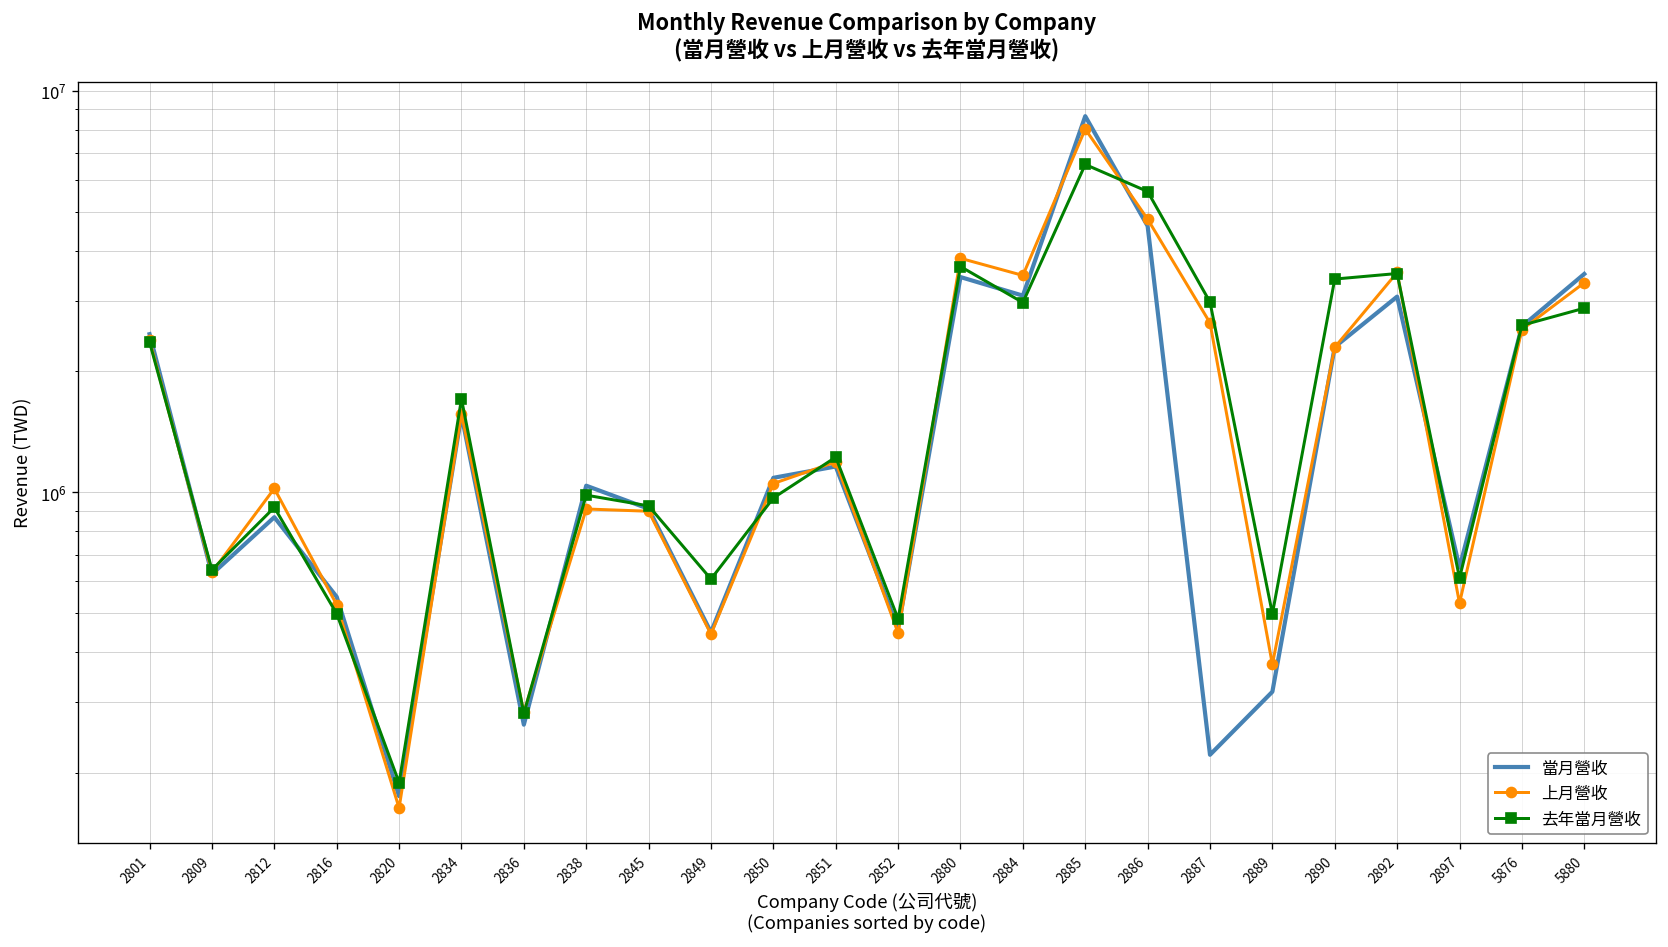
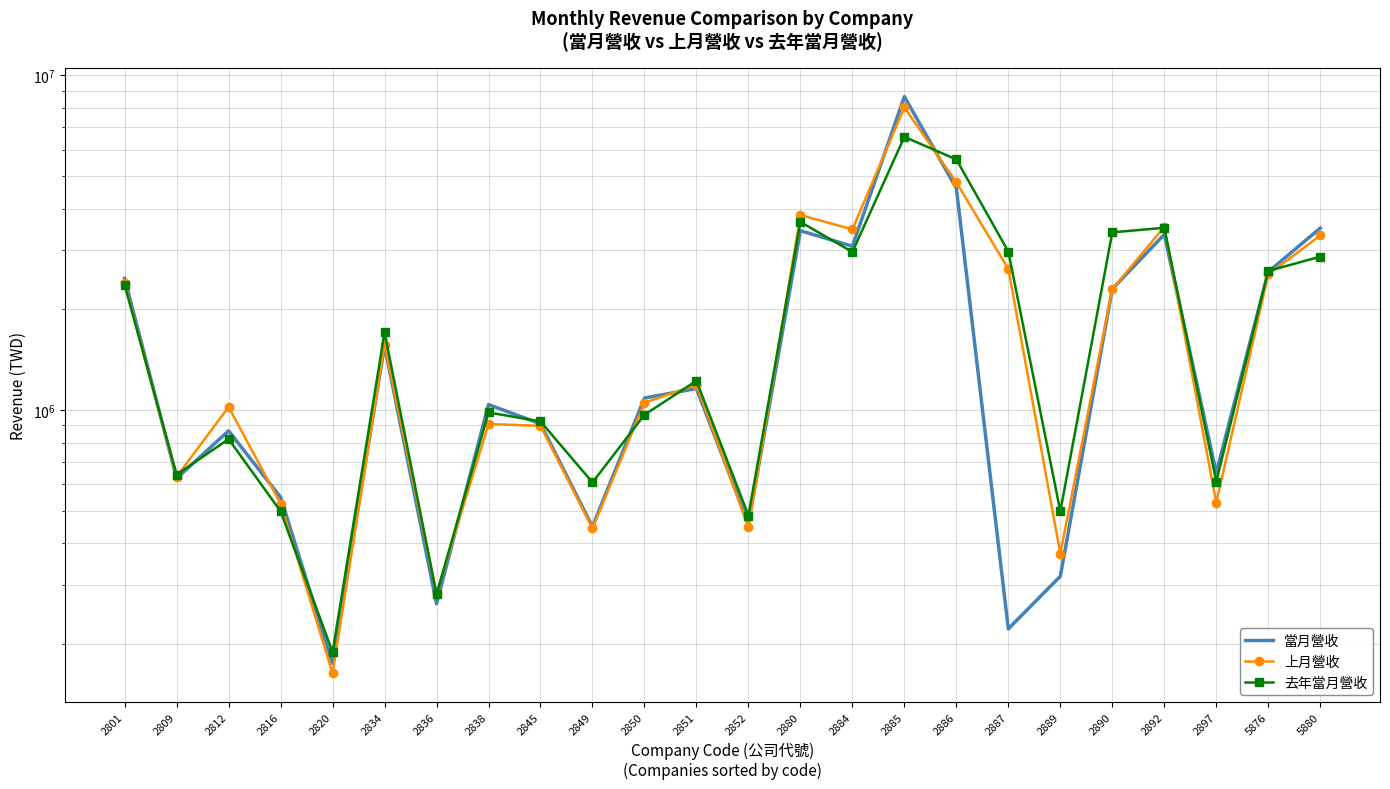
  {
    "當月營收": {
      "2801": 2500000,
      "2812": 870000,
      "2816": 550000,
      "2820": 180000,
      "2836": 260000,
      "2838": 1040000,
      "2850": 1090000,
      "2851": 1160000,
      "2852": 460000,
      "2880": 3400000,
      "2884": 3100000,
      "2885": 8600000,
      "2886": 4600000,
      "2887": 220000,
      "2889": 320000,
-     "2892": 3100000,
+     "2892": 3400000,
      "2897": 650000,
      "5880": 3500000
    },
    "上月營收": {
      "2812": 1020000,
      "2816": 530000,
      "2820": 160000,
      "2838": 910000,
      "2850": 1050000,
      "2851": 1190000,
      "2852": 450000,
      "2880": 3800000,
      "2884": 3500000,
      "2885": 8000000,
      "2886": 4800000,
      "2887": 2600000,
      "2889": 370000,
      "2897": 530000,
      "5876": 2500000,
      "5880": 3300000
    },
    "去年當月營收": {
-     "2812": 920000,
+     "2812": 820000,
      "2816": 500000,
      "2820": 190000,
      "2834": 1700000,
      "2838": 980000,
      "2849": 610000,
      "2850": 970000,
      "2851": 1220000,
      "2852": 480000,
      "2880": 3700000,
      "2884": 3000000,
      "2885": 6600000,
      "2886": 5600000,
      "2887": 3000000,
      "2889": 500000,
      "2890": 3400000,
      "2897": 610000,
      "5880": 2900000
    }
  }
